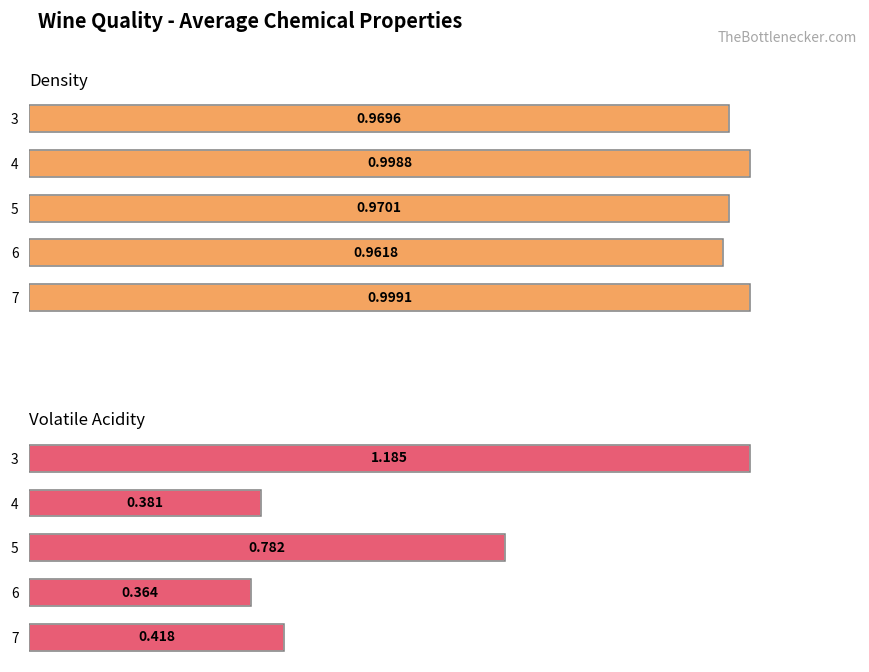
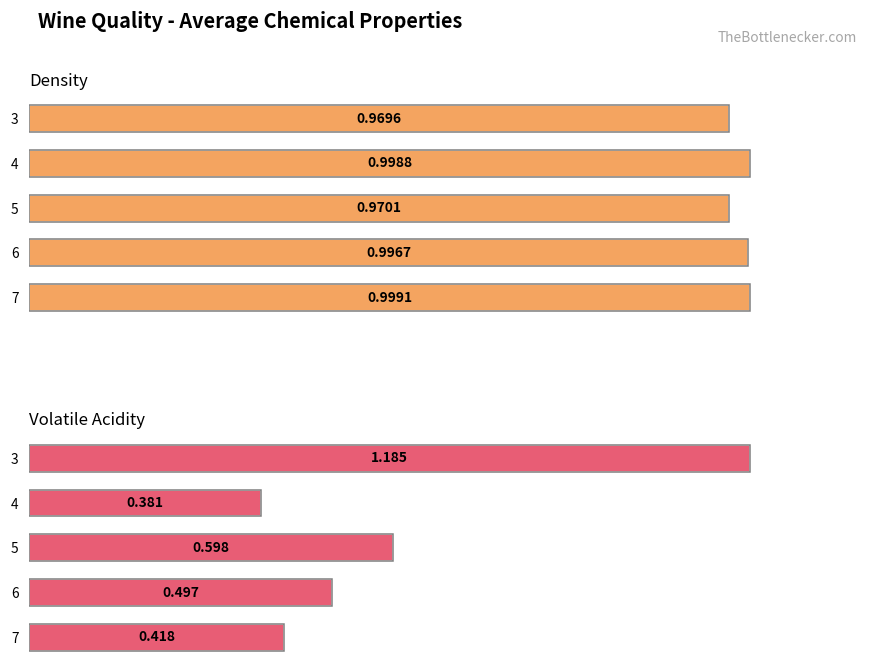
  {
    "Density": {
      "3": 0.9696,
      "4": 0.9988,
      "5": 0.9701,
-     "6": 0.9618,
+     "6": 0.9967,
      "7": 0.9991
    },
    "Volatile Acidity": {
      "3": 1.185,
      "4": 0.381,
-     "5": 0.782,
-     "6": 0.364,
+     "5": 0.598,
+     "6": 0.497,
      "7": 0.418
    }
  }
